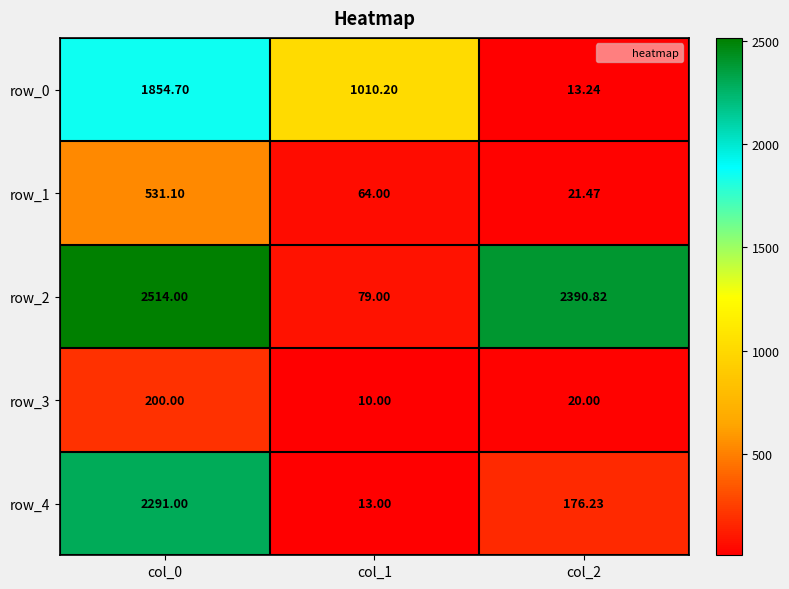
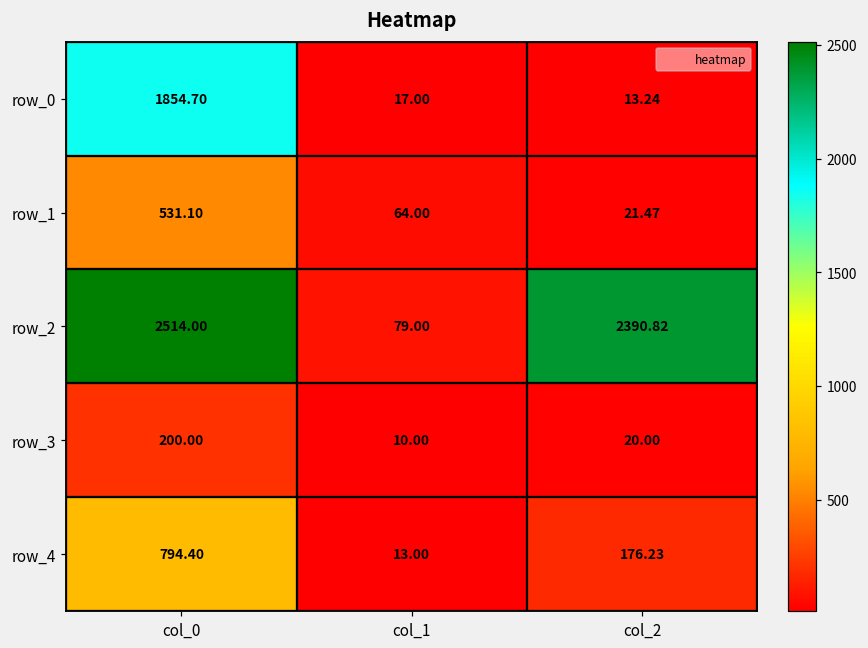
  {
    "row_0": {
      "col_0": 1854.70,
-     "col_1": 1010.20,
+     "col_1": 17.00,
      "col_2": 13.24
    },
    "row_1": {
      "col_0": 531.10,
      "col_1": 64.00,
      "col_2": 21.47
    },
    "row_2": {
      "col_0": 2514.00,
      "col_1": 79.00,
      "col_2": 2390.82
    },
    "row_3": {
      "col_0": 200.00,
      "col_1": 10.00,
      "col_2": 20.00
    },
    "row_4": {
-     "col_0": 2291.00,
+     "col_0": 794.40,
      "col_1": 13.00,
      "col_2": 176.23
    }
  }
